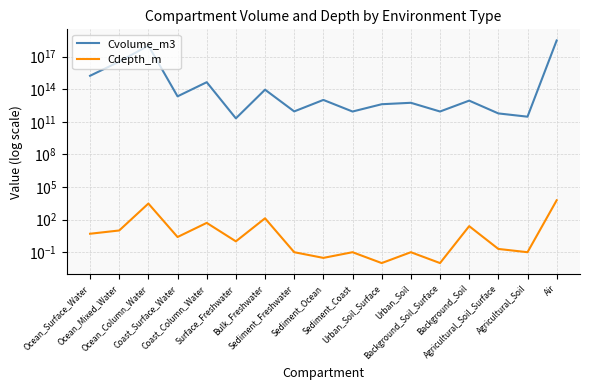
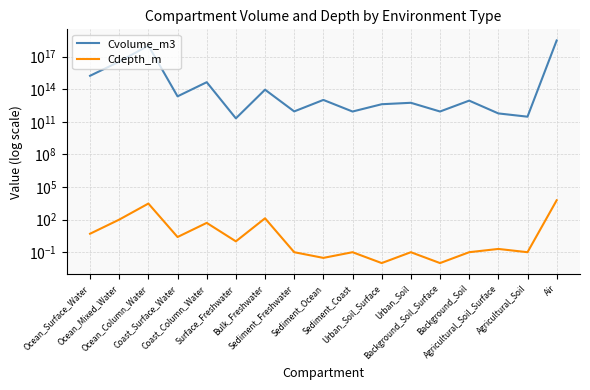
  {
    "Cvolume_m3": {
      "Ocean_Surface_Water": 2000000000000000,
      "Coast_Surface_Water": 20000000000000,
      "Coast_Column_Water": 400000000000000,
      "Surface_Freshwater": 200000000000,
      "Bulk_Freshwater": 100000000000000,
      "Sediment_Freshwater": 1000000000000,
      "Sediment_Ocean": 10000000000000,
      "Sediment_Coast": 1000000000000,
      "Urban_Soil_Surface": 4000000000000,
      "Urban_Soil": 10000000000000,
      "Background_Soil_Surface": 1000000000000,
      "Background_Soil": 10000000000000,
      "Agricultural_Soil_Surface": 1000000000000,
      "Agricultural_Soil": 300000000000,
      "Air": 3000000000000000000
    },
    "Cdepth_m": {
      "Ocean_Surface_Water": 10,
-     "Ocean_Mixed_Water": 10,
+     "Ocean_Mixed_Water": 100,
      "Ocean_Column_Water": 3000,
      "Coast_Surface_Water": 3,
      "Coast_Column_Water": 100,
      "Surface_Freshwater": 1,
      "Bulk_Freshwater": 100,
      "Sediment_Freshwater": 0.1,
      "Sediment_Ocean": 0.03,
      "Sediment_Coast": 0.1,
      "Urban_Soil_Surface": 0.01,
      "Urban_Soil": 0.1,
      "Background_Soil_Surface": 0.01,
-     "Background_Soil": 30,
+     "Background_Soil": 0.1,
      "Agricultural_Soil_Surface": 0.2,
      "Agricultural_Soil": 0.1,
      "Air": 10000
    }
  }
